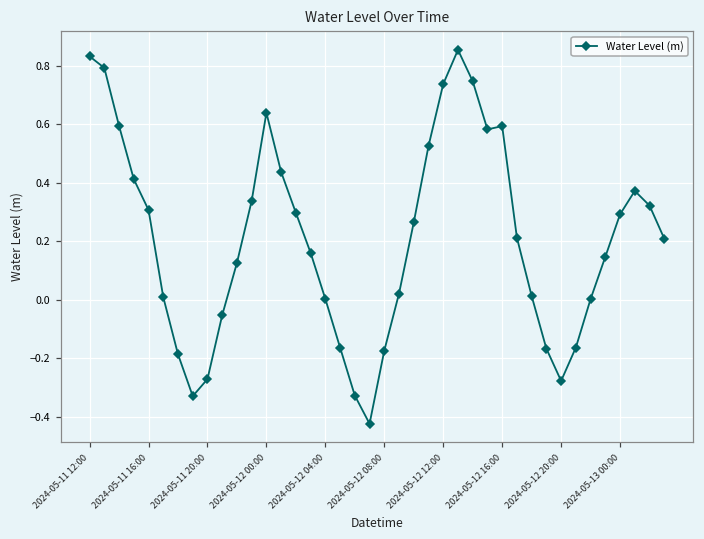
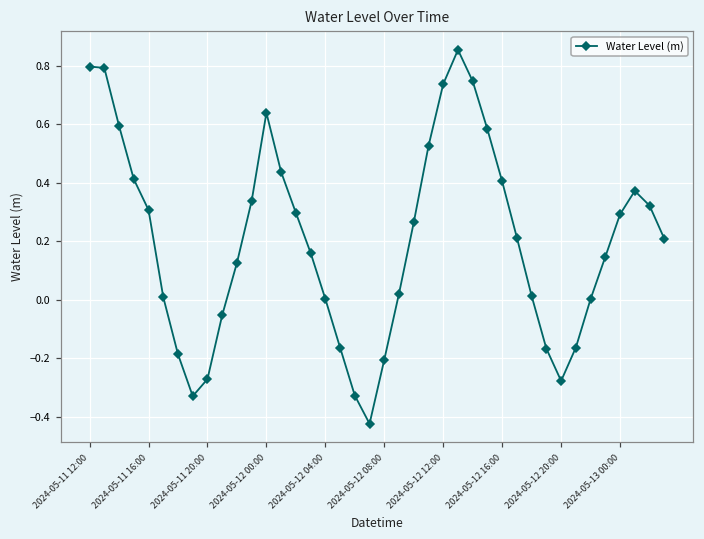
  {
-   "2024-05-11 12:00": 0.83,
+   "2024-05-11 12:00": 0.80,
    "2024-05-11 16:00": 0.31,
    "2024-05-11 20:00": -0.27,
    "2024-05-12 00:00": 0.64,
    "2024-05-12 04:00": 0.00,
-   "2024-05-12 08:00": -0.17,
+   "2024-05-12 08:00": -0.20,
    "2024-05-12 12:00": 0.74,
-   "2024-05-12 16:00": 0.59,
+   "2024-05-12 16:00": 0.40,
    "2024-05-12 20:00": -0.28,
    "2024-05-13 00:00": 0.29
  }
